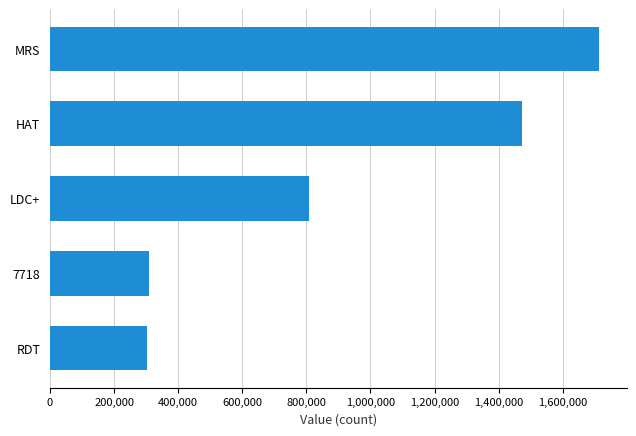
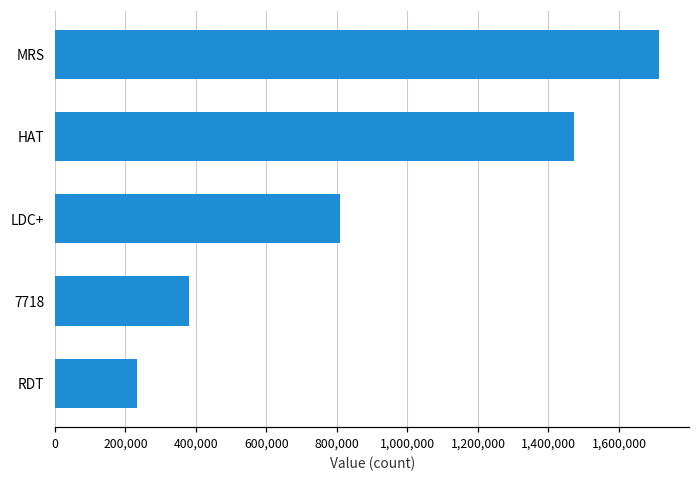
  {
    "MRS": "1,710,000",
    "HAT": "1,470,000",
    "LDC+": "810,000",
-   "7718": "310,000",
-   "RDT": "300,000"
+   "7718": "380,000",
+   "RDT": "230,000"
  }
